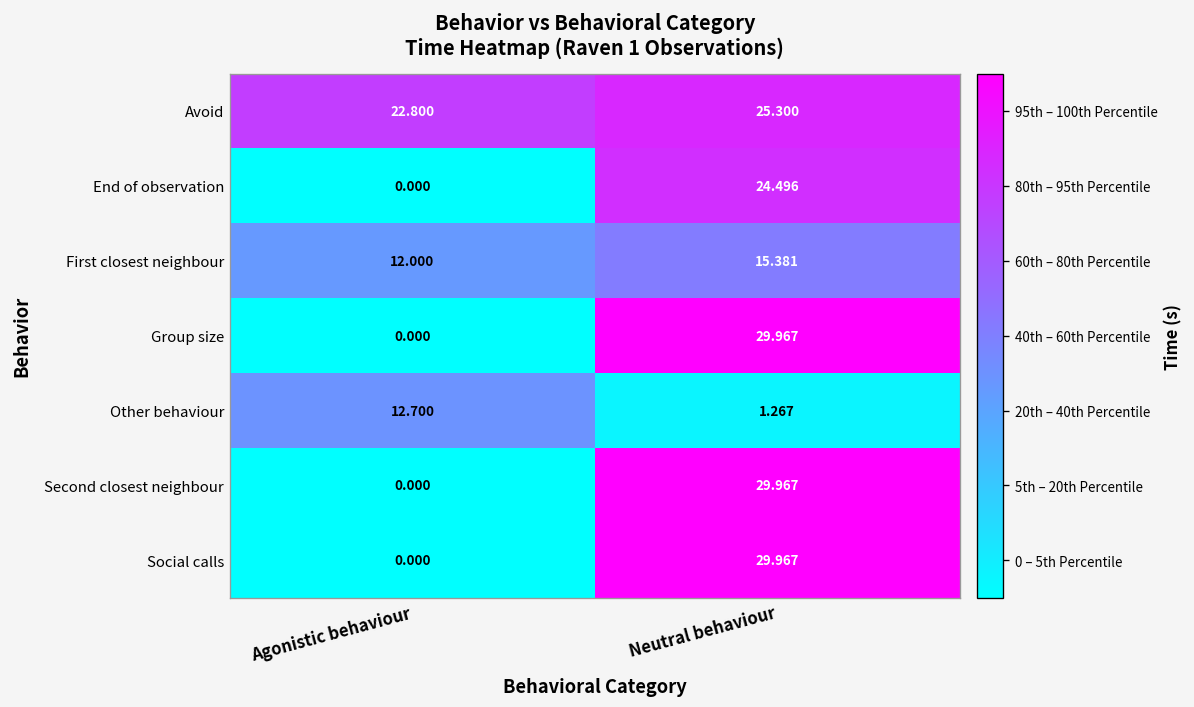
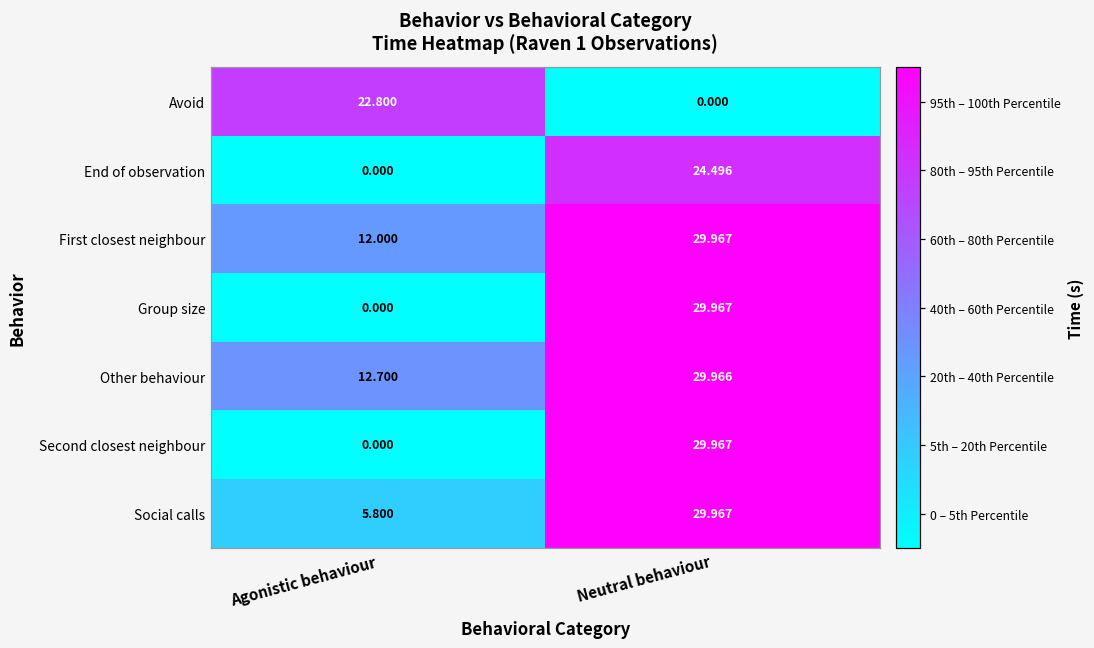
  {
    "Avoid": {
      "Agonistic behaviour": 22.800,
-     "Neutral behaviour": 25.300
+     "Neutral behaviour": 0.000
    },
    "End of observation": {
      "Agonistic behaviour": 0.000,
      "Neutral behaviour": 24.496
    },
    "First closest neighbour": {
      "Agonistic behaviour": 12.000,
-     "Neutral behaviour": 15.381
+     "Neutral behaviour": 29.967
    },
    "Group size": {
      "Agonistic behaviour": 0.000,
      "Neutral behaviour": 29.967
    },
    "Other behaviour": {
      "Agonistic behaviour": 12.700,
-     "Neutral behaviour": 1.267
+     "Neutral behaviour": 29.966
    },
    "Second closest neighbour": {
      "Agonistic behaviour": 0.000,
      "Neutral behaviour": 29.967
    },
    "Social calls": {
-     "Agonistic behaviour": 0.000,
+     "Agonistic behaviour": 5.800,
      "Neutral behaviour": 29.967
    }
  }
